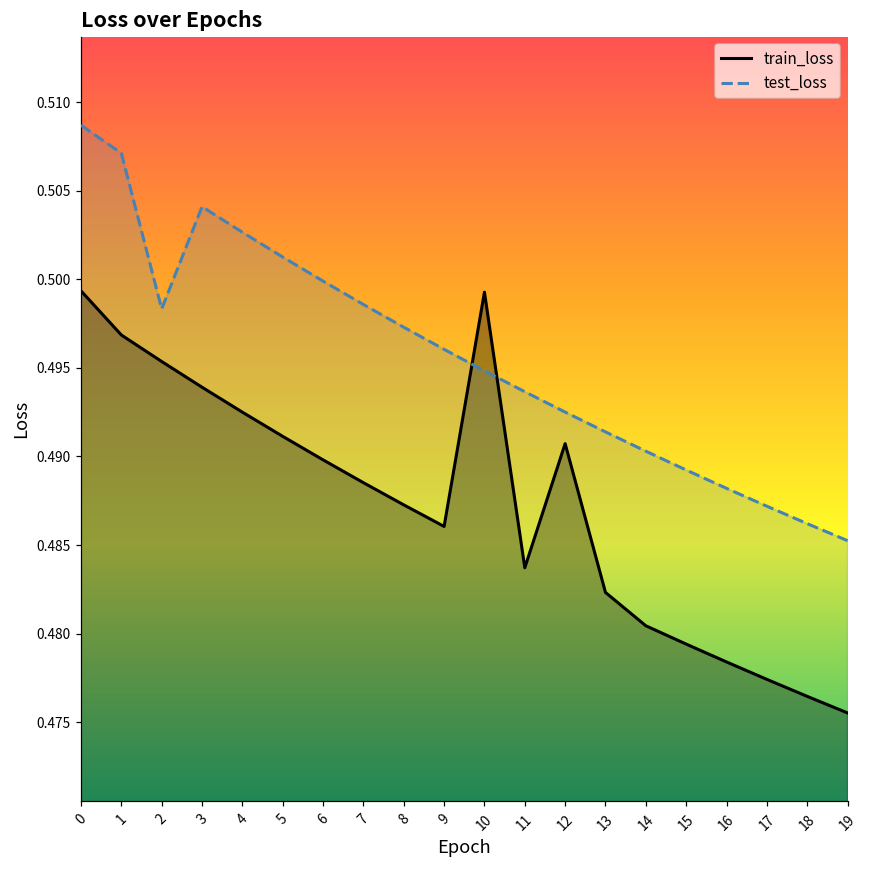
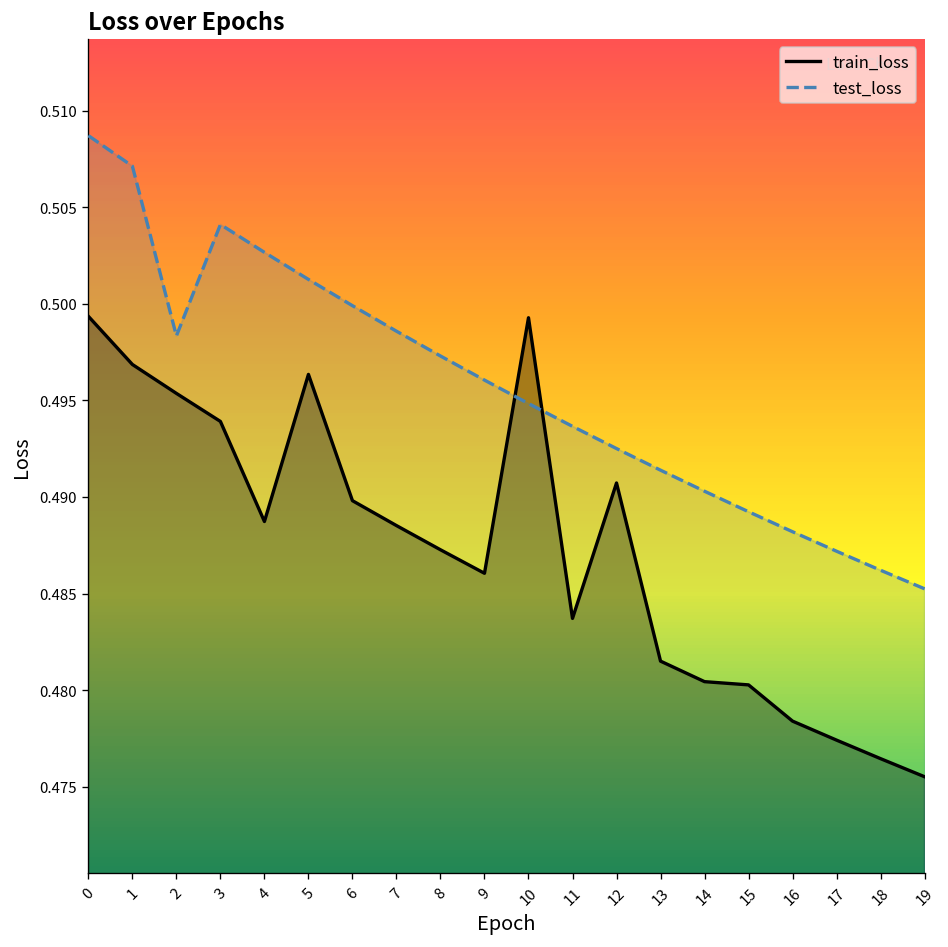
  {
    "train_loss": {
      "0": 0.4993,
      "1": 0.4969,
      "2": 0.4954,
      "3": 0.4939,
-     "4": 0.4925,
-     "5": 0.4911,
+     "4": 0.4887,
+     "5": 0.4963,
      "6": 0.4898,
      "7": 0.4885,
      "8": 0.4873,
      "9": 0.4860,
      "10": 0.4993,
      "11": 0.4837,
      "12": 0.4907,
-     "13": 0.4823,
+     "13": 0.4815,
      "14": 0.4804,
-     "15": 0.4794,
+     "15": 0.4803,
      "16": 0.4784,
      "17": 0.4774,
      "18": 0.4765,
      "19": 0.4755
    },
    "test_loss": {
      "0": 0.5087,
      "1": 0.5071,
      "2": 0.4983,
      "3": 0.5041,
      "4": 0.5027,
      "5": 0.5013,
      "6": 0.4999,
      "7": 0.4986,
      "8": 0.4973,
      "9": 0.4960,
      "10": 0.4948,
      "11": 0.4937,
      "12": 0.4925,
      "13": 0.4914,
      "14": 0.4903,
      "15": 0.4892,
      "16": 0.4882,
      "17": 0.4872,
      "18": 0.4862,
      "19": 0.4852
    }
  }
